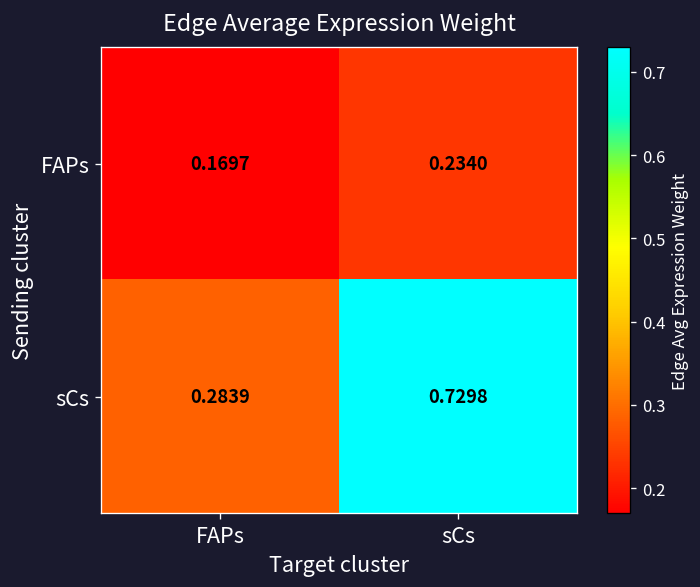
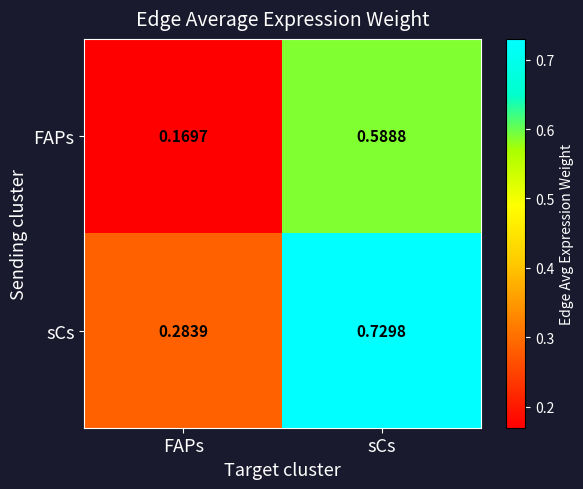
  {
    "FAPs": {
      "FAPs": 0.1697,
-     "sCs": 0.2340
+     "sCs": 0.5888
    },
    "sCs": {
      "FAPs": 0.2839,
      "sCs": 0.7298
    }
  }
